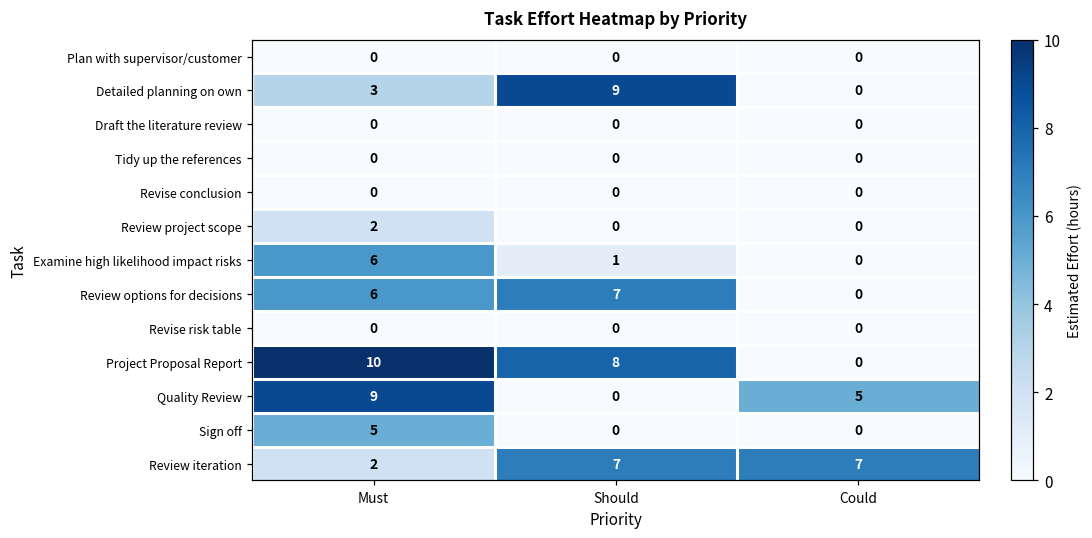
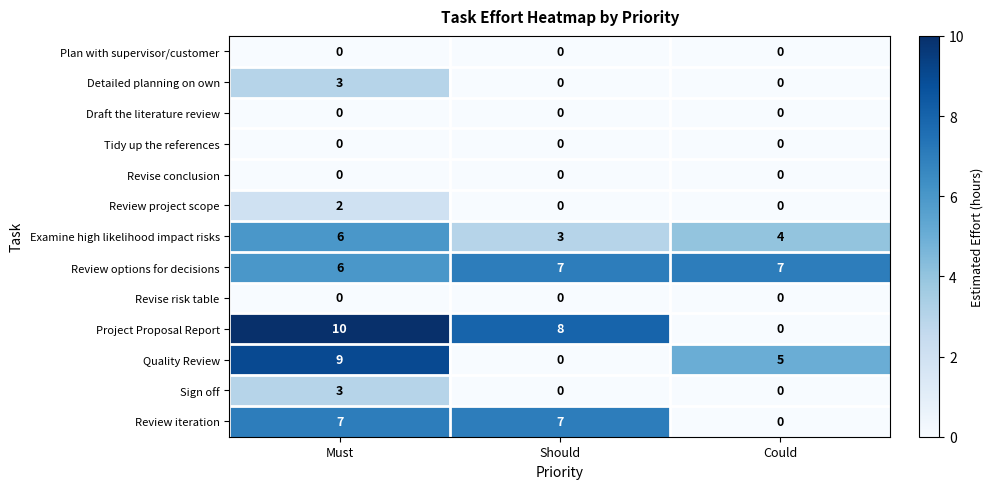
  {
    "Plan with supervisor/customer": {
      "Must": 0,
      "Should": 0,
      "Could": 0
    },
    "Detailed planning on own": {
      "Must": 3,
-     "Should": 9,
+     "Should": 0,
      "Could": 0
    },
    "Draft the literature review": {
      "Must": 0,
      "Should": 0,
      "Could": 0
    },
    "Tidy up the references": {
      "Must": 0,
      "Should": 0,
      "Could": 0
    },
    "Revise conclusion": {
      "Must": 0,
      "Should": 0,
      "Could": 0
    },
    "Review project scope": {
      "Must": 2,
      "Should": 0,
      "Could": 0
    },
    "Examine high likelihood impact risks": {
      "Must": 6,
-     "Should": 1,
-     "Could": 0
+     "Should": 3,
+     "Could": 4
    },
    "Review options for decisions": {
      "Must": 6,
      "Should": 7,
-     "Could": 0
+     "Could": 7
    },
    "Revise risk table": {
      "Must": 0,
      "Should": 0,
      "Could": 0
    },
    "Project Proposal Report": {
      "Must": 10,
      "Should": 8,
      "Could": 0
    },
    "Quality Review": {
      "Must": 9,
      "Should": 0,
      "Could": 5
    },
    "Sign off": {
-     "Must": 5,
+     "Must": 3,
      "Should": 0,
      "Could": 0
    },
    "Review iteration": {
-     "Must": 2,
+     "Must": 7,
      "Should": 7,
-     "Could": 7
+     "Could": 0
    }
  }
